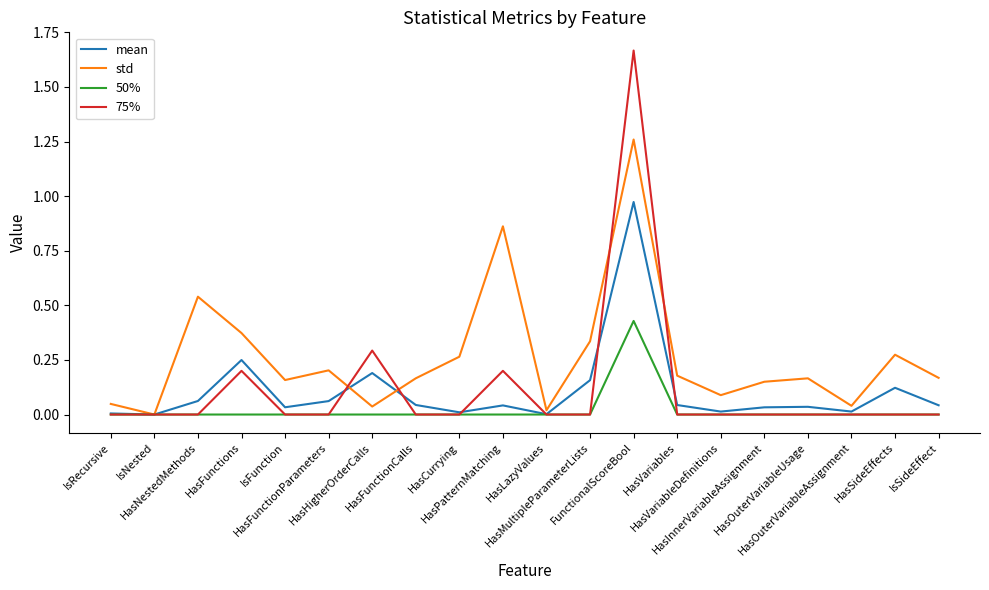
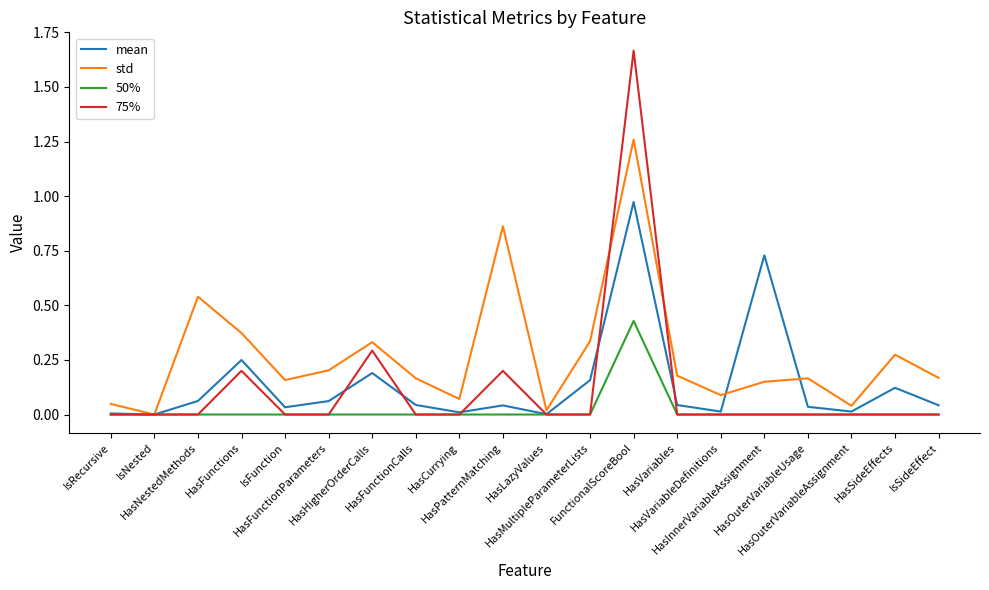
  {
    "mean": {
      "HasNestedMethods": 0.06,
      "HasFunctions": 0.25,
      "IsFunction": 0.03,
      "HasFunctionParameters": 0.06,
      "HasHigherOrderCalls": 0.19,
      "HasFunctionCalls": 0.04,
      "HasPatternMatching": 0.04,
      "HasMultipleParameterLists": 0.16,
      "FunctionalScoreBool": 0.97,
      "HasVariables": 0.04,
      "HasVariableDefinitions": 0.01,
-     "HasInnerVariableAssignment": 0.03,
+     "HasInnerVariableAssignment": 0.73,
      "HasOuterVariableUsage": 0.04,
      "HasOuterVariableAssignment": 0.01,
      "HasSideEffects": 0.12,
      "IsSideEffect": 0.04
    },
    "std": {
      "IsRecursive": 0.05,
      "HasNestedMethods": 0.54,
      "HasFunctions": 0.37,
      "IsFunction": 0.16,
      "HasFunctionParameters": 0.20,
-     "HasHigherOrderCalls": 0.04,
+     "HasHigherOrderCalls": 0.33,
      "HasFunctionCalls": 0.17,
-     "HasCurrying": 0.26,
+     "HasCurrying": 0.07,
      "HasPatternMatching": 0.86,
      "HasLazyValues": 0.02,
      "HasMultipleParameterLists": 0.34,
      "FunctionalScoreBool": 1.26,
      "HasVariables": 0.18,
      "HasVariableDefinitions": 0.09,
      "HasInnerVariableAssignment": 0.15,
      "HasOuterVariableUsage": 0.17,
      "HasOuterVariableAssignment": 0.04,
      "HasSideEffects": 0.27,
      "IsSideEffect": 0.17
    },
    "50%": {
      "HasFunctions": 0.00,
      "HasHigherOrderCalls": 0.00,
      "HasPatternMatching": 0.00,
      "FunctionalScoreBool": 0.43
    },
    "75%": {
      "HasFunctions": 0.20,
      "HasHigherOrderCalls": 0.29,
      "HasPatternMatching": 0.20,
      "FunctionalScoreBool": 1.67
    }
  }
